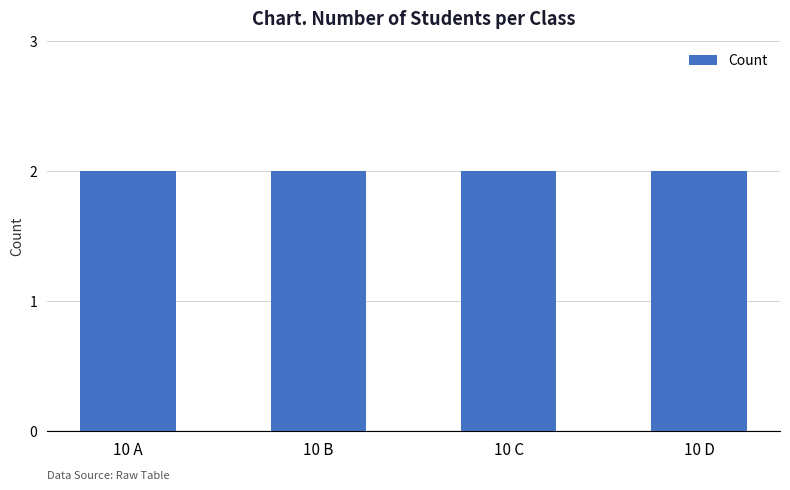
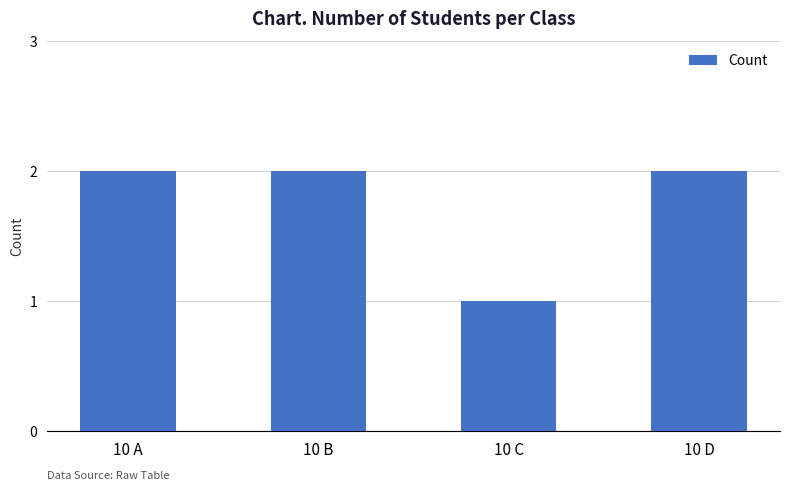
  {
    "10 A": 2,
    "10 B": 2,
-   "10 C": 2,
+   "10 C": 1,
    "10 D": 2
  }
